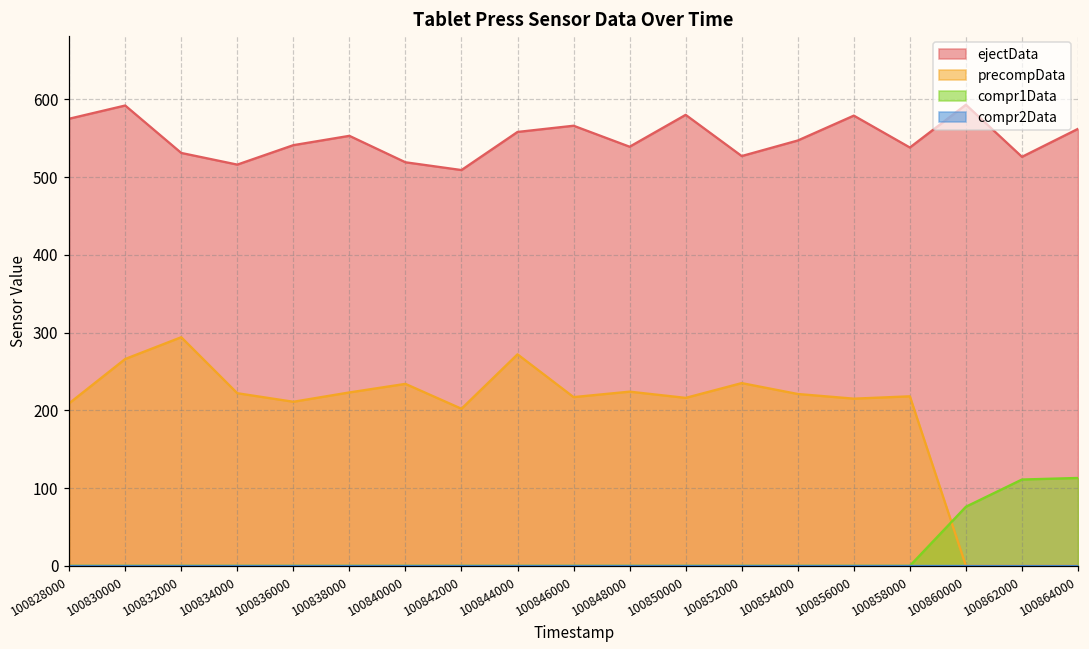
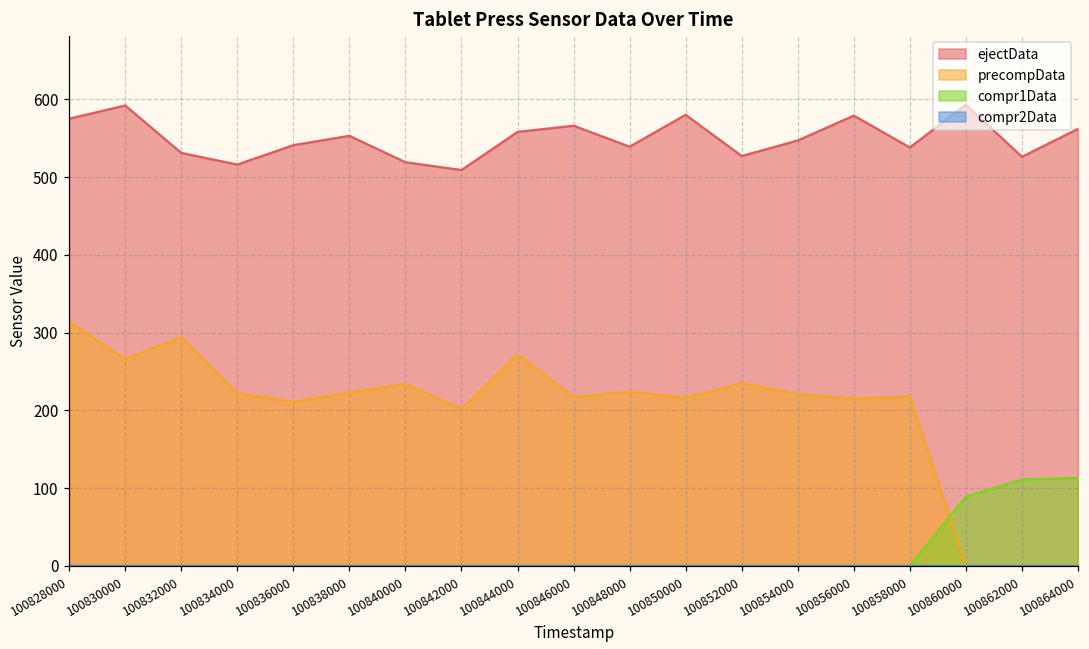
  {
    "ejectData": {
      "100828000": 580,
      "100830000": 590,
      "100832000": 530,
      "100834000": 520,
      "100836000": 540,
      "100838000": 550,
      "100840000": 520,
      "100842000": 510,
      "100844000": 560,
      "100846000": 570,
      "100848000": 540,
      "100850000": 580,
      "100852000": 530,
      "100854000": 550,
      "100856000": 580,
      "100858000": 540,
      "100862000": 530,
      "100864000": 560
    },
    "precompData": {
-     "100828000": 210,
+     "100828000": 310,
      "100830000": 270,
      "100832000": 290,
      "100834000": 220,
      "100836000": 210,
      "100838000": 220,
      "100840000": 230,
      "100842000": 200,
      "100844000": 270,
      "100846000": 220,
      "100848000": 220,
      "100850000": 220,
      "100852000": 240,
      "100854000": 220,
      "100856000": 220,
      "100858000": 220
    },
    "compr1Data": {
-     "100860000": 80,
+     "100860000": 90,
      "100862000": 110,
      "100864000": 110
    }
  }
